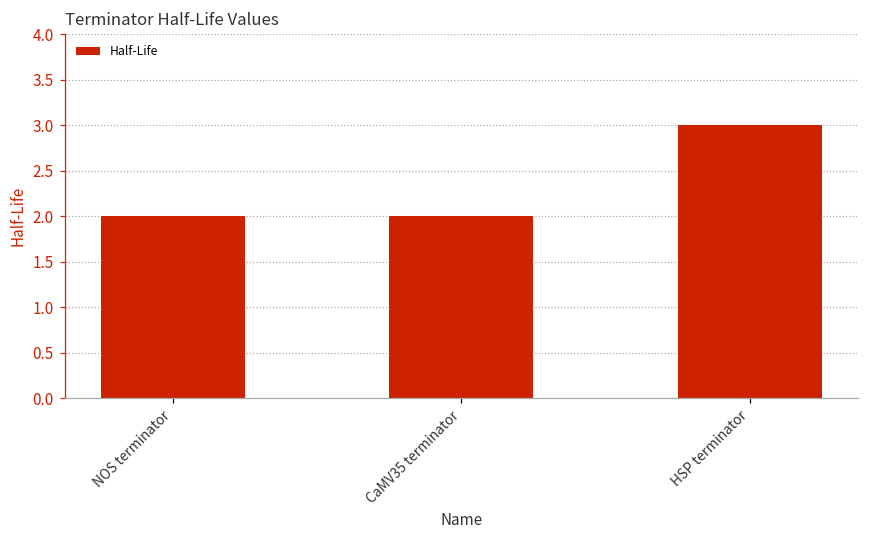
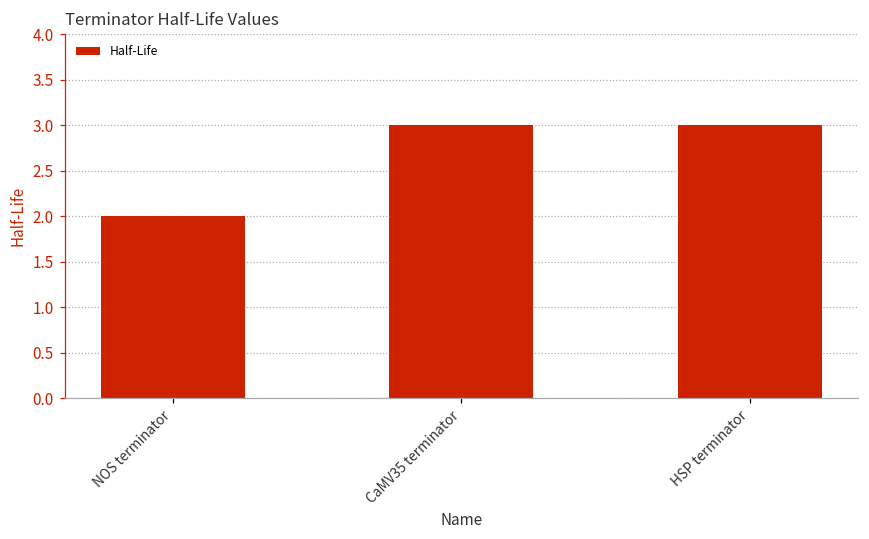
  {
    "NOS terminator": 2,
-   "CaMV35 terminator": 2,
+   "CaMV35 terminator": 3,
    "HSP terminator": 3
  }
